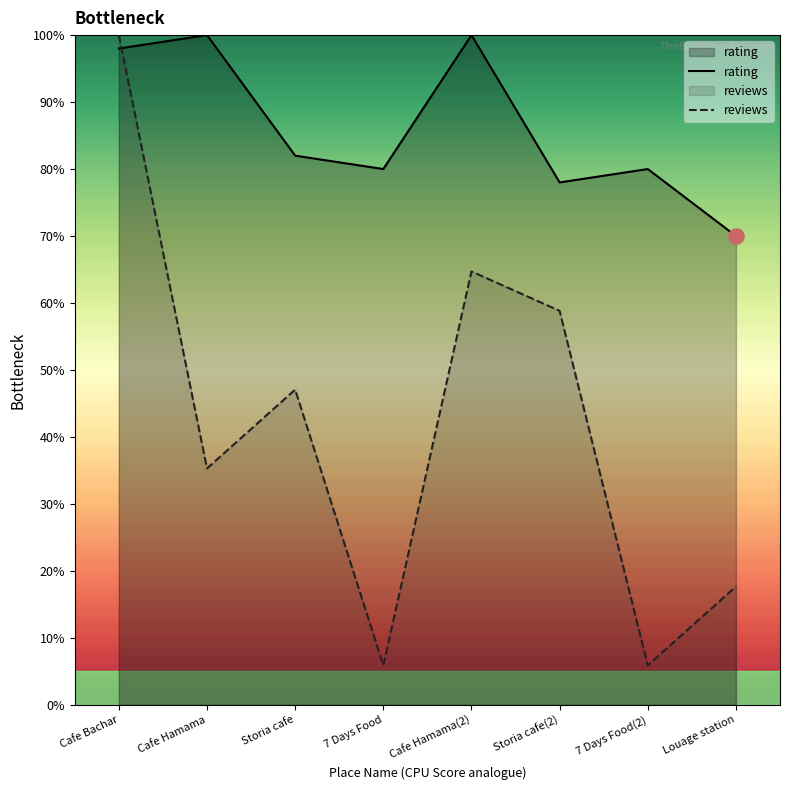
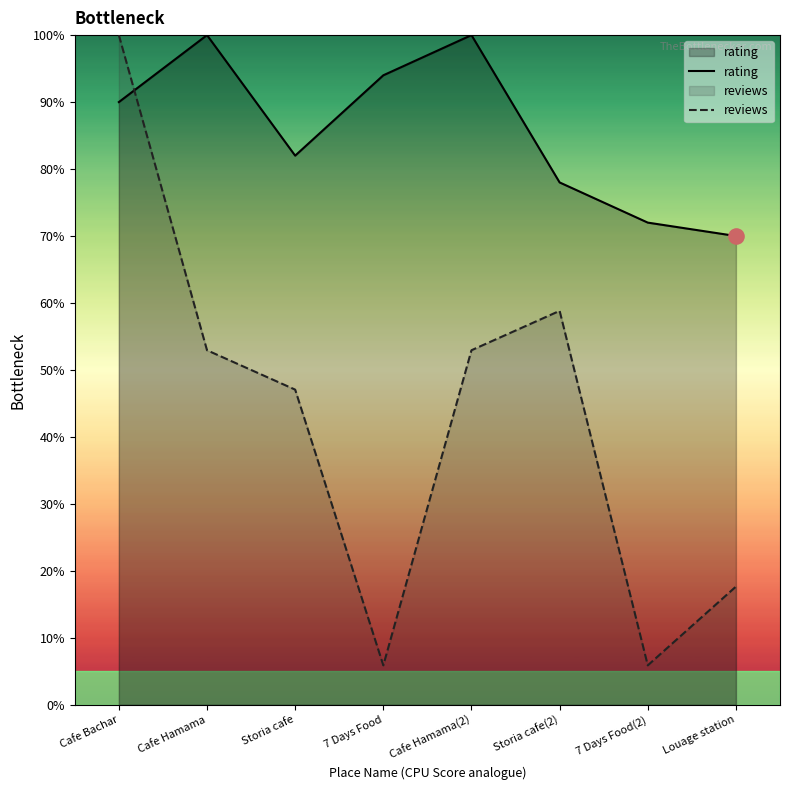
  {
    "rating": {
-     "Cafe Bachar": "98%",
+     "Cafe Bachar": "90%",
      "Cafe Hamama": "100%",
      "Storia cafe": "82%",
-     "7 Days Food": "80%",
+     "7 Days Food": "94%",
      "Cafe Hamama(2)": "100%",
      "Storia cafe(2)": "78%",
-     "7 Days Food(2)": "80%"
+     "7 Days Food(2)": "72%"
    },
    "reviews": {
      "Cafe Bachar": "100%",
-     "Cafe Hamama": "35%",
+     "Cafe Hamama": "53%",
      "Storia cafe": "47%",
      "7 Days Food": "6%",
-     "Cafe Hamama(2)": "65%",
+     "Cafe Hamama(2)": "53%",
      "Storia cafe(2)": "59%",
      "7 Days Food(2)": "6%",
      "Louage station": "18%"
    }
  }
